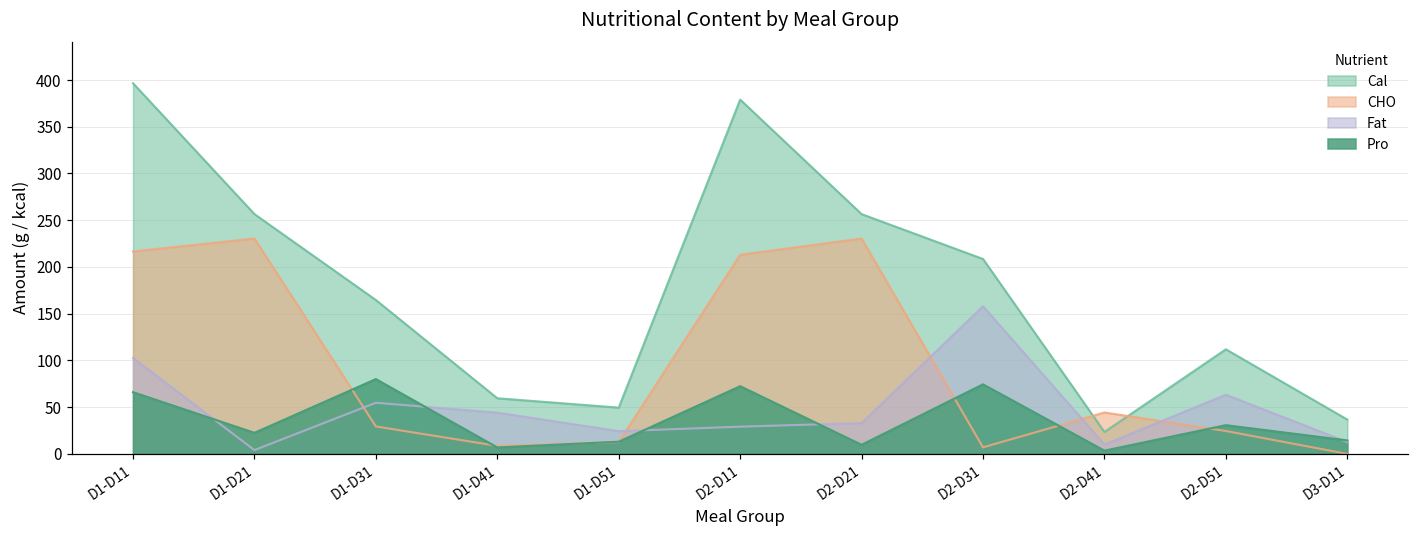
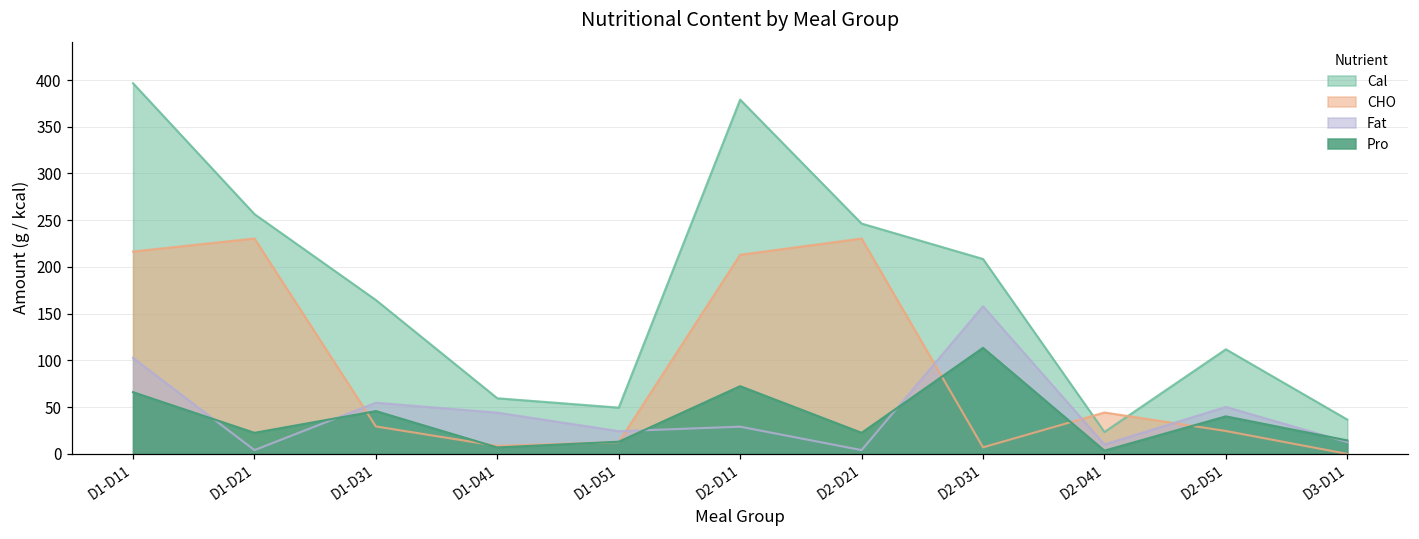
  {
    "Cal": {
      "D1-D11": 400,
      "D1-D21": 260,
      "D1-D31": 160,
      "D1-D41": 60,
      "D1-D51": 50,
      "D2-D11": 380,
-     "D2-D21": 260,
+     "D2-D21": 250,
      "D2-D31": 210,
      "D2-D41": 20,
      "D2-D51": 110,
      "D3-D11": 40
    },
    "CHO": {
      "D1-D11": 220,
      "D1-D21": 230,
      "D1-D31": 30,
      "D2-D11": 210,
      "D2-D21": 230,
      "D2-D31": 10,
      "D2-D41": 40,
      "D2-D51": 20,
      "D3-D11": 0
    },
    "Fat": {
      "D1-D11": 100,
      "D1-D21": 0,
      "D1-D31": 50,
      "D1-D41": 40,
      "D1-D51": 20,
      "D2-D11": 30,
-     "D2-D21": 30,
+     "D2-D21": 0,
      "D2-D31": 160,
      "D2-D41": 10,
-     "D2-D51": 60
+     "D2-D51": 50
    },
    "Pro": {
      "D1-D11": 70,
      "D1-D21": 20,
-     "D1-D31": 80,
+     "D1-D31": 50,
      "D2-D11": 70,
-     "D2-D21": 10,
-     "D2-D31": 70,
+     "D2-D21": 20,
+     "D2-D31": 110,
      "D2-D41": 0,
-     "D2-D51": 30
+     "D2-D51": 40
    }
  }
